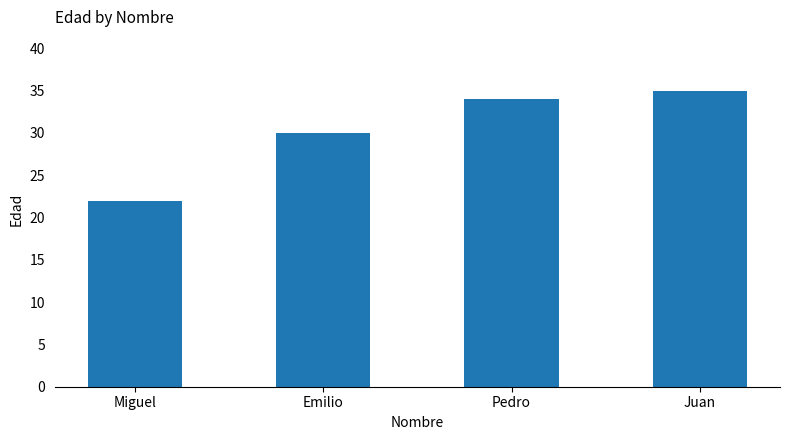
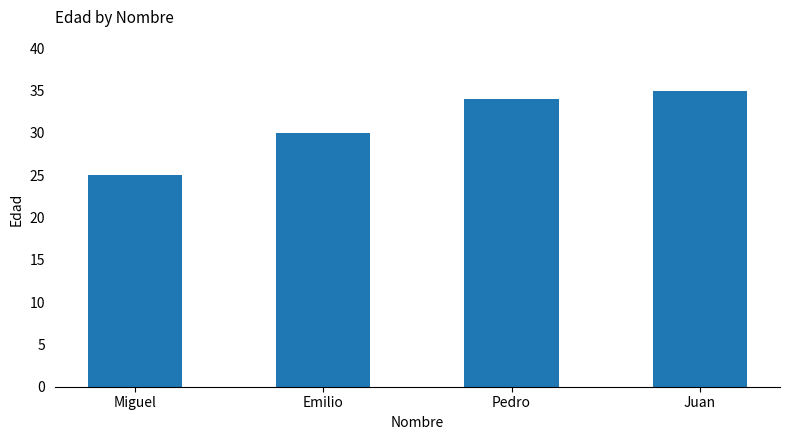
  {
-   "Miguel": 22,
+   "Miguel": 25,
    "Emilio": 30,
    "Pedro": 34,
    "Juan": 35
  }
